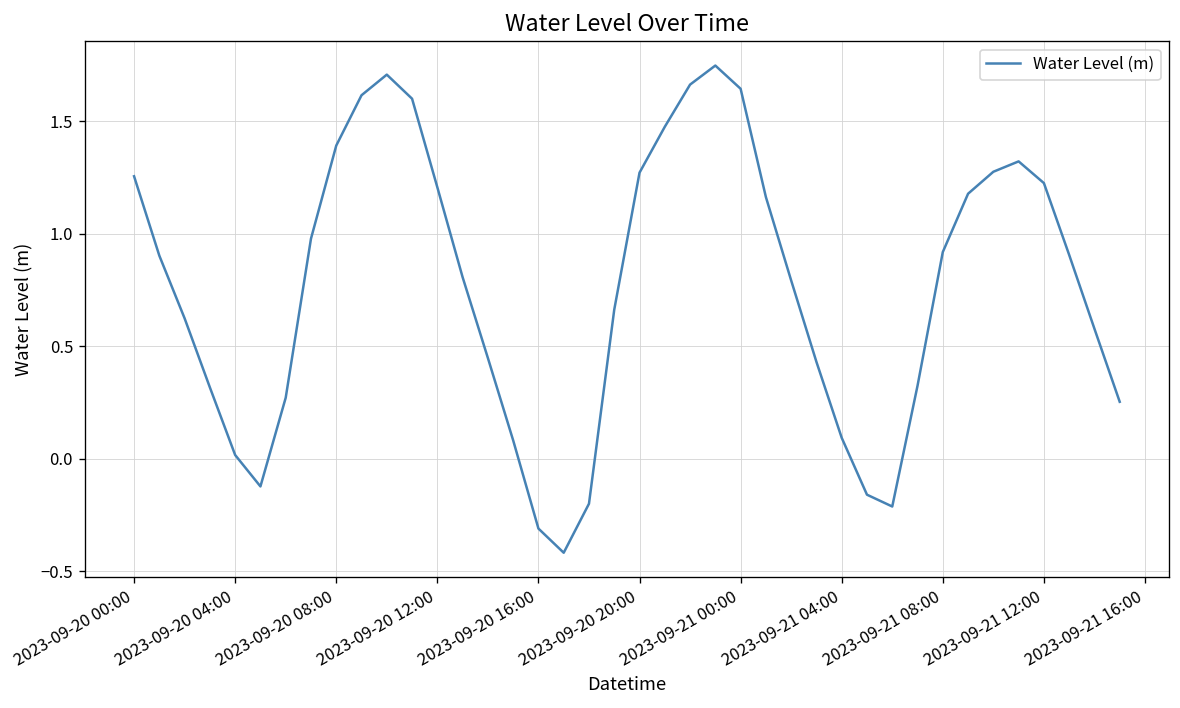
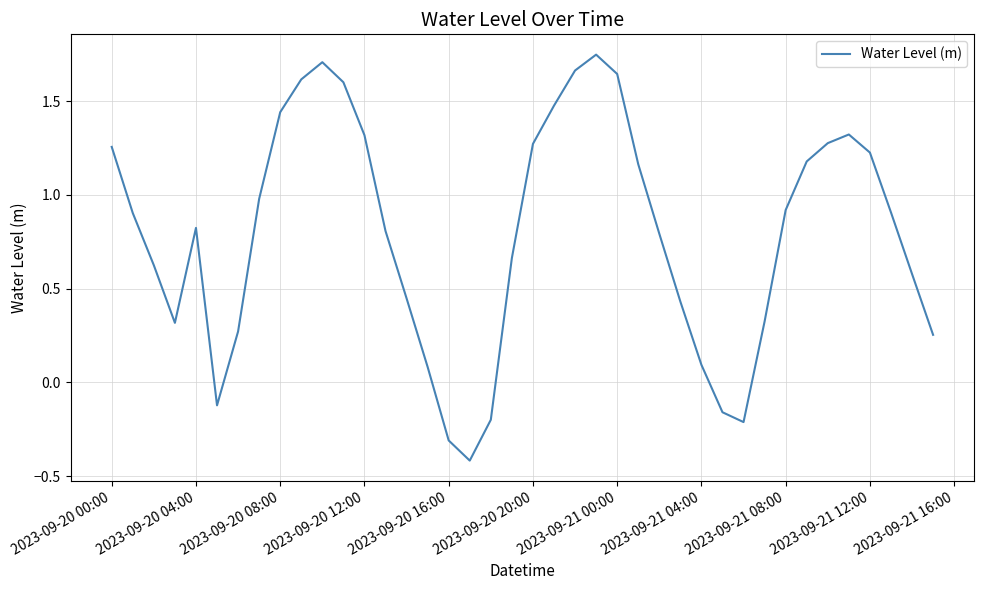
  {
    "2023-09-20 00:00": 1.26,
-   "2023-09-20 04:00": 0.02,
-   "2023-09-20 08:00": 1.39,
-   "2023-09-20 12:00": 1.21,
+   "2023-09-20 04:00": 0.82,
+   "2023-09-20 08:00": 1.44,
+   "2023-09-20 12:00": 1.32,
    "2023-09-20 16:00": -0.31,
    "2023-09-20 20:00": 1.27,
    "2023-09-21 00:00": 1.64,
    "2023-09-21 04:00": 0.09,
    "2023-09-21 08:00": 0.92,
    "2023-09-21 12:00": 1.23
  }
